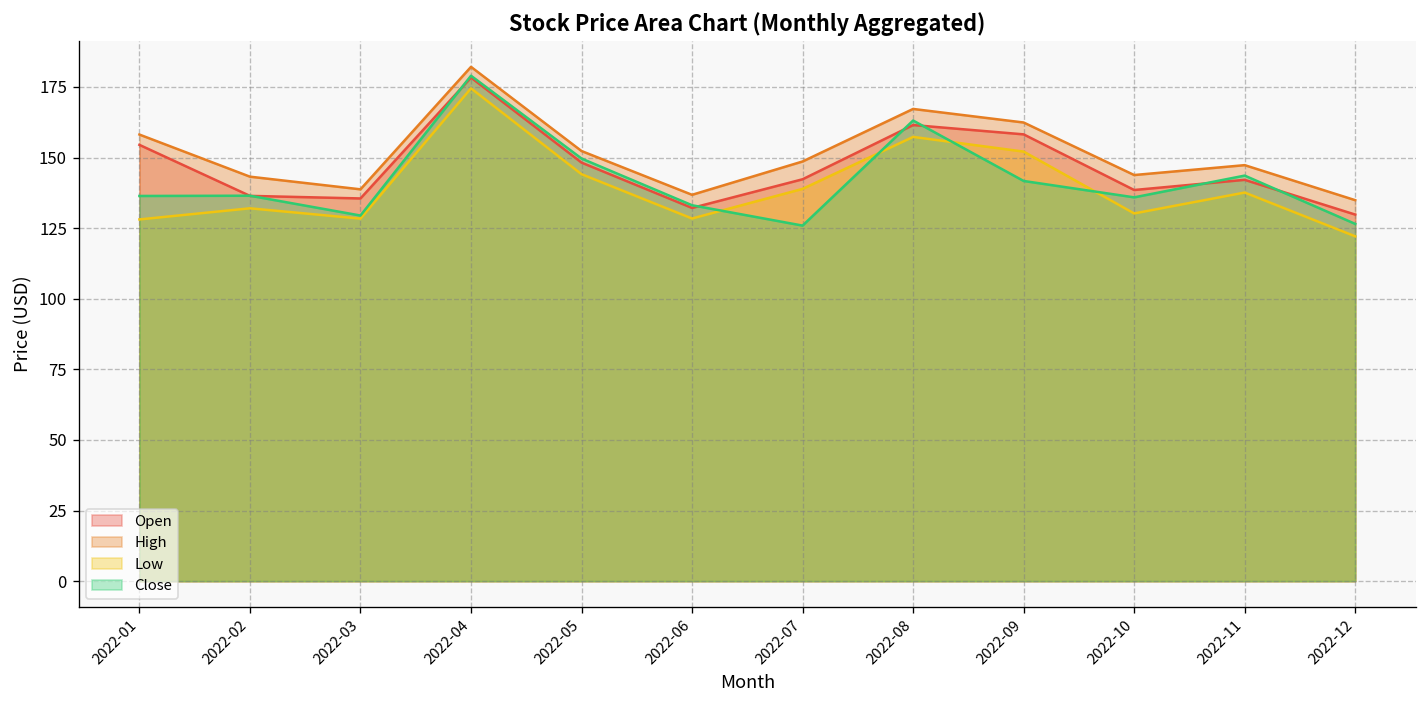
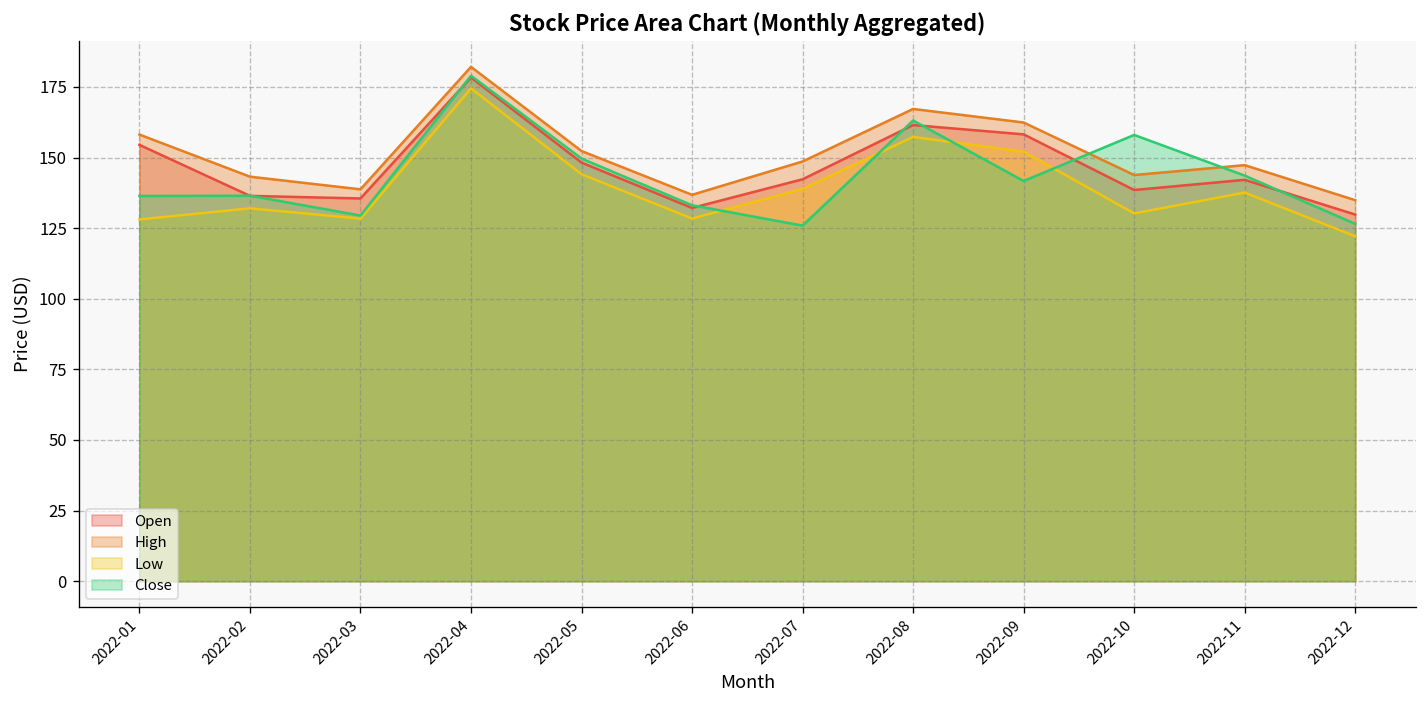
  {
    "Close": {
      "2022-01": 136,
      "2022-03": 129,
      "2022-05": 150,
      "2022-07": 126,
      "2022-08": 163,
      "2022-09": 142,
-     "2022-10": 136,
+     "2022-10": 158,
      "2022-11": 144,
      "2022-12": 127
    }
  }
